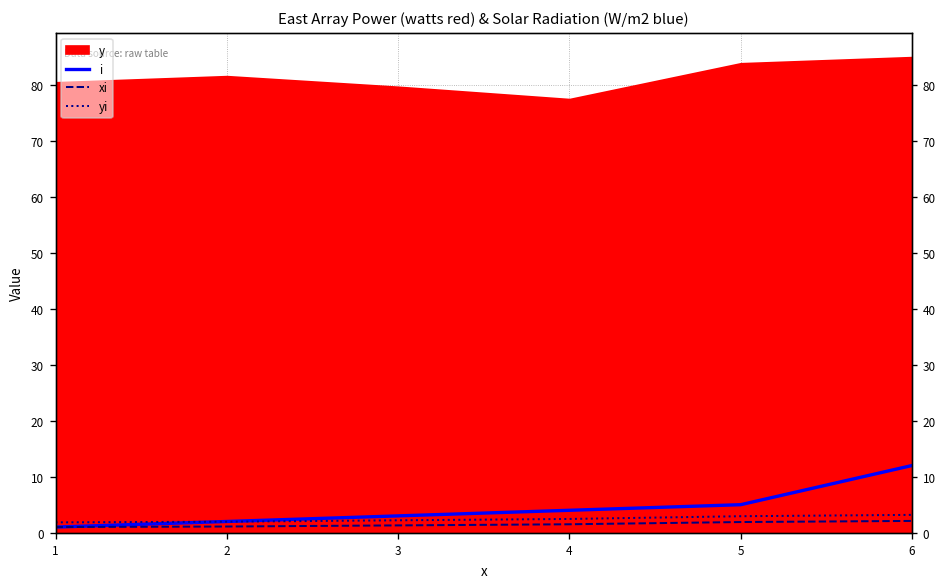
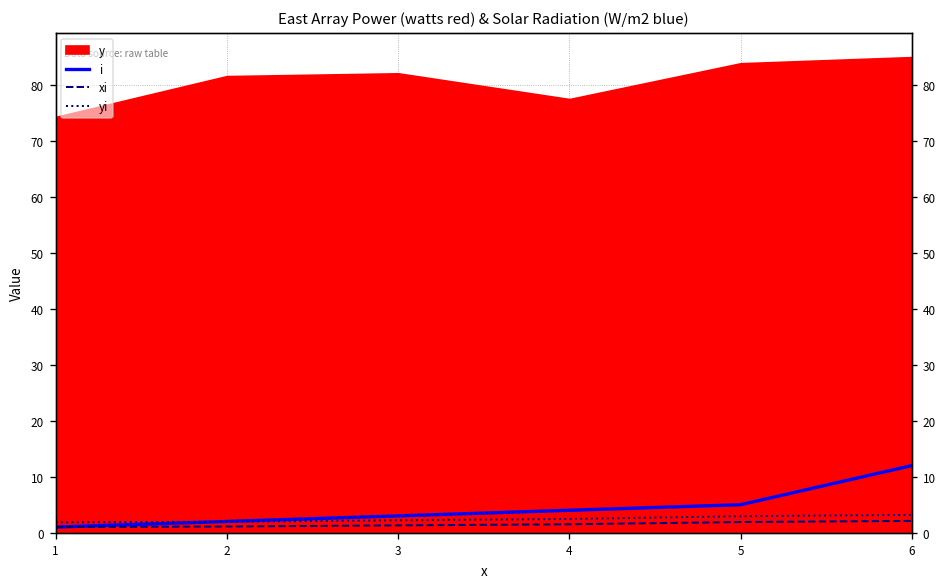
  {
    "y": {
-     "1": 81,
+     "1": 74,
      "2": 82,
-     "3": 80,
+     "3": 82,
      "4": 78,
      "5": 84,
      "6": 85
    },
    "i": {
      "3": 3,
      "4": 4,
      "5": 5,
      "6": 12
    }
  }
